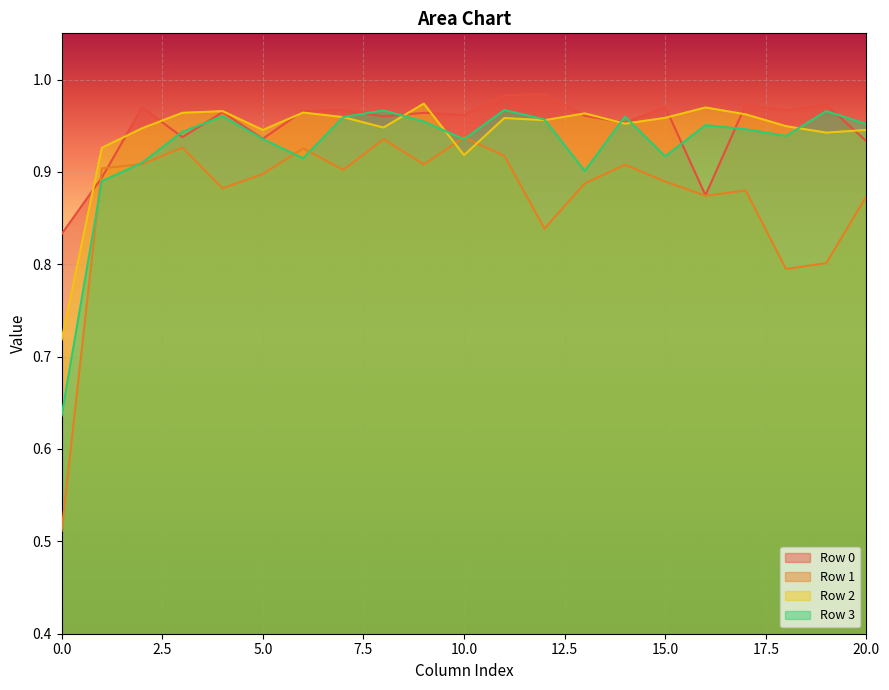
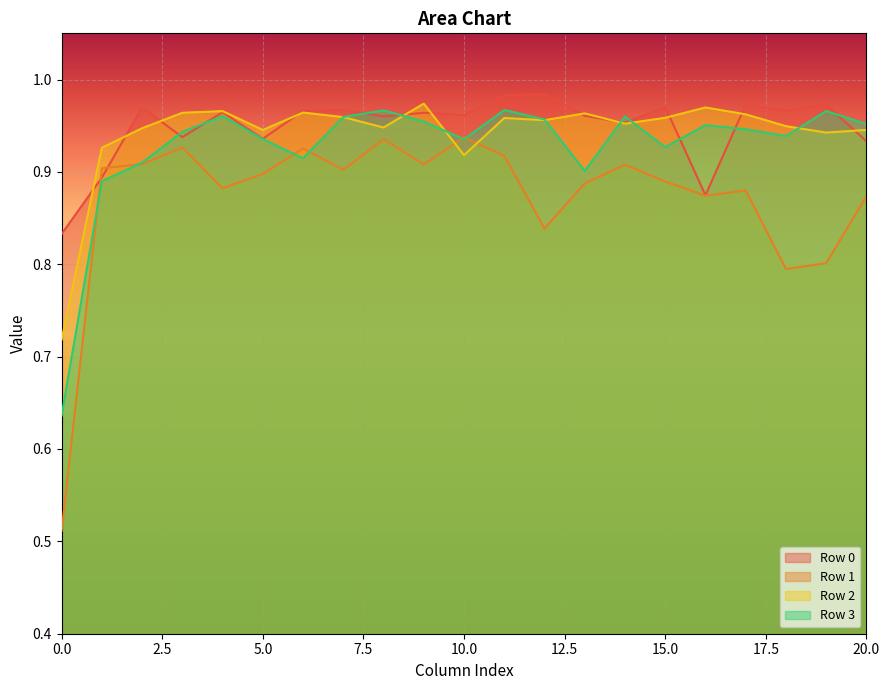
  {
    "Row 3": {
      "0.0": 0.64,
-     "15.0": 0.92,
+     "15.0": 0.93,
      "20.0": 0.95
    }
  }
